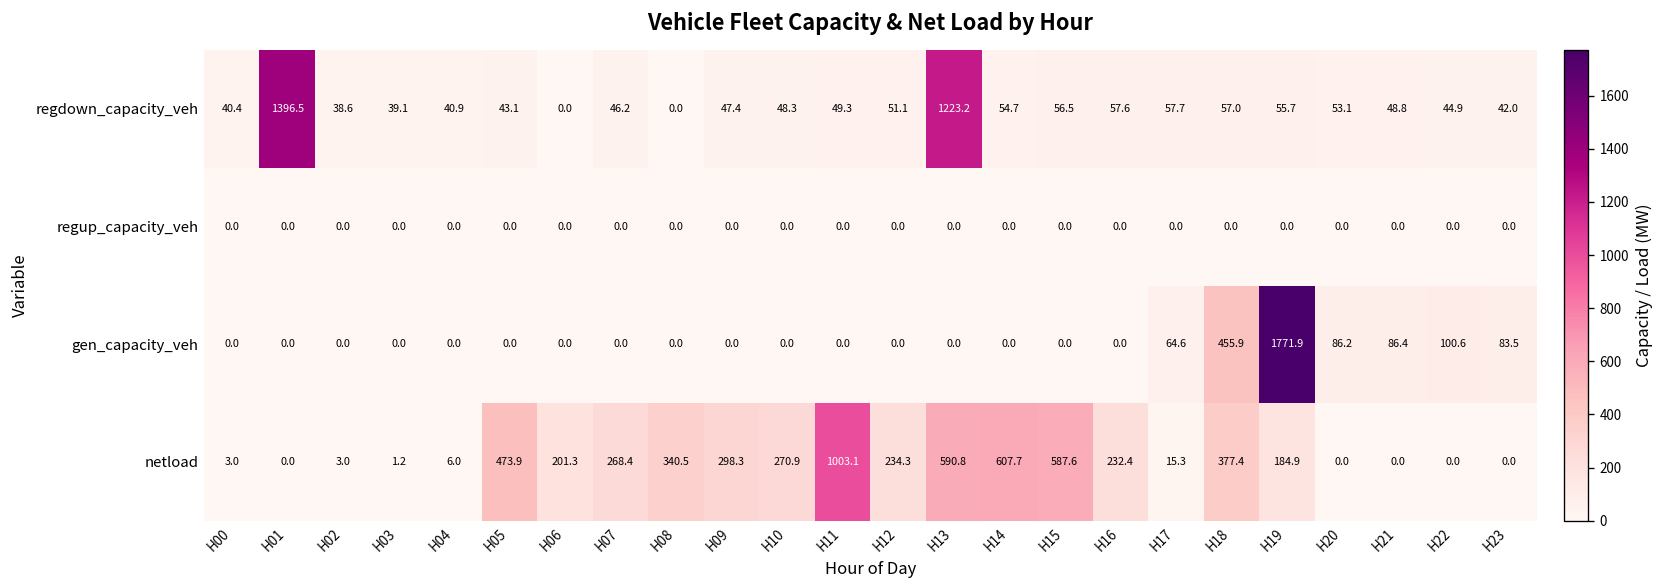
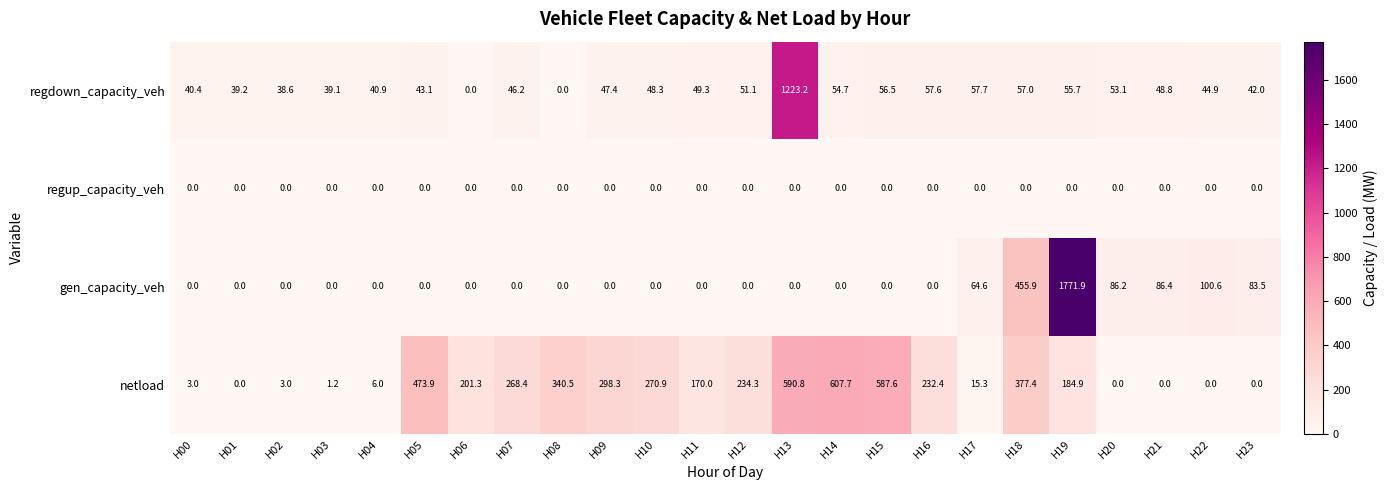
  {
    "regdown_capacity_veh": {
      "H00": 40.4,
-     "H01": 1396.5,
+     "H01": 39.2,
      "H02": 38.6,
      "H03": 39.1,
      "H04": 40.9,
      "H05": 43.1,
      "H06": 0.0,
      "H07": 46.2,
      "H08": 0.0,
      "H09": 47.4,
      "H10": 48.3,
      "H11": 49.3,
      "H12": 51.1,
      "H13": 1223.2,
      "H14": 54.7,
      "H15": 56.5,
      "H16": 57.6,
      "H17": 57.7,
      "H18": 57.0,
      "H19": 55.7,
      "H20": 53.1,
      "H21": 48.8,
      "H22": 44.9,
      "H23": 42.0
    },
    "regup_capacity_veh": {
      "H00": 0.0,
      "H01": 0.0,
      "H02": 0.0,
      "H03": 0.0,
      "H04": 0.0,
      "H05": 0.0,
      "H06": 0.0,
      "H07": 0.0,
      "H08": 0.0,
      "H09": 0.0,
      "H10": 0.0,
      "H11": 0.0,
      "H12": 0.0,
      "H13": 0.0,
      "H14": 0.0,
      "H15": 0.0,
      "H16": 0.0,
      "H17": 0.0,
      "H18": 0.0,
      "H19": 0.0,
      "H20": 0.0,
      "H21": 0.0,
      "H22": 0.0,
      "H23": 0.0
    },
    "gen_capacity_veh": {
      "H00": 0.0,
      "H01": 0.0,
      "H02": 0.0,
      "H03": 0.0,
      "H04": 0.0,
      "H05": 0.0,
      "H06": 0.0,
      "H07": 0.0,
      "H08": 0.0,
      "H09": 0.0,
      "H10": 0.0,
      "H11": 0.0,
      "H12": 0.0,
      "H13": 0.0,
      "H14": 0.0,
      "H15": 0.0,
      "H16": 0.0,
      "H17": 64.6,
      "H18": 455.9,
      "H19": 1771.9,
      "H20": 86.2,
      "H21": 86.4,
      "H22": 100.6,
      "H23": 83.5
    },
    "netload": {
      "H00": 3.0,
      "H01": 0.0,
      "H02": 3.0,
      "H03": 1.2,
      "H04": 6.0,
      "H05": 473.9,
      "H06": 201.3,
      "H07": 268.4,
      "H08": 340.5,
      "H09": 298.3,
      "H10": 270.9,
-     "H11": 1003.1,
+     "H11": 170.0,
      "H12": 234.3,
      "H13": 590.8,
      "H14": 607.7,
      "H15": 587.6,
      "H16": 232.4,
      "H17": 15.3,
      "H18": 377.4,
      "H19": 184.9,
      "H20": 0.0,
      "H21": 0.0,
      "H22": 0.0,
      "H23": 0.0
    }
  }
